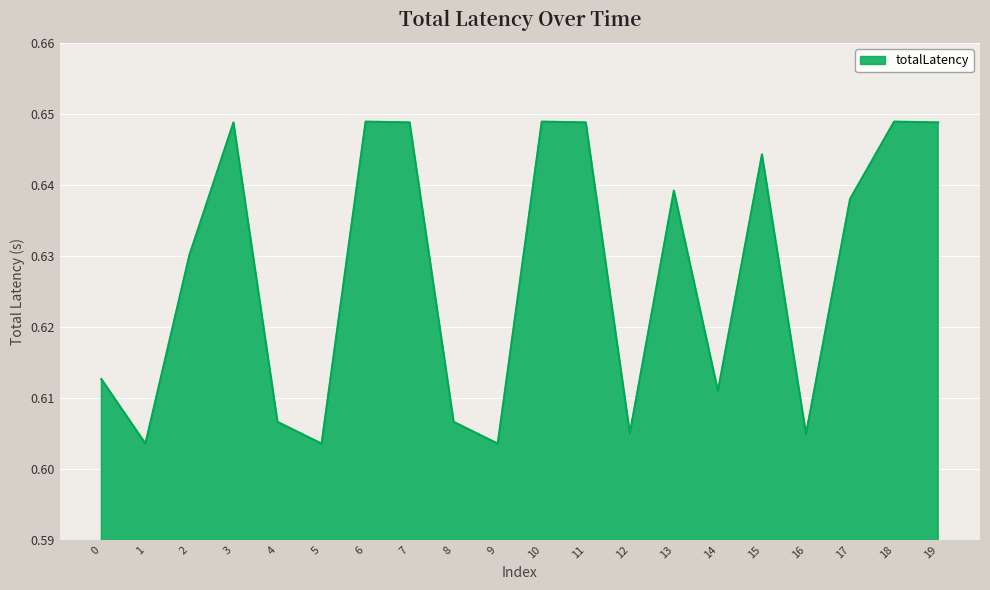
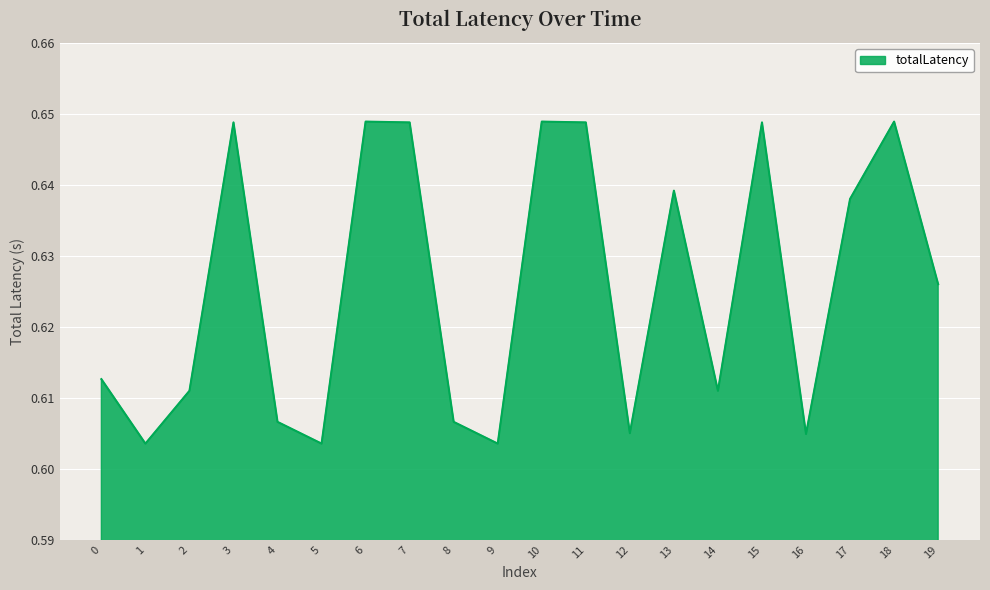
  {
    "0": 0.613,
    "1": 0.604,
-   "2": 0.630,
+   "2": 0.611,
    "3": 0.649,
    "4": 0.607,
    "5": 0.604,
    "6": 0.649,
    "7": 0.649,
    "8": 0.607,
    "9": 0.604,
    "10": 0.649,
    "11": 0.649,
    "12": 0.605,
    "13": 0.639,
    "14": 0.611,
-   "15": 0.644,
+   "15": 0.649,
    "16": 0.605,
    "17": 0.638,
    "18": 0.649,
-   "19": 0.649
+   "19": 0.626
  }
